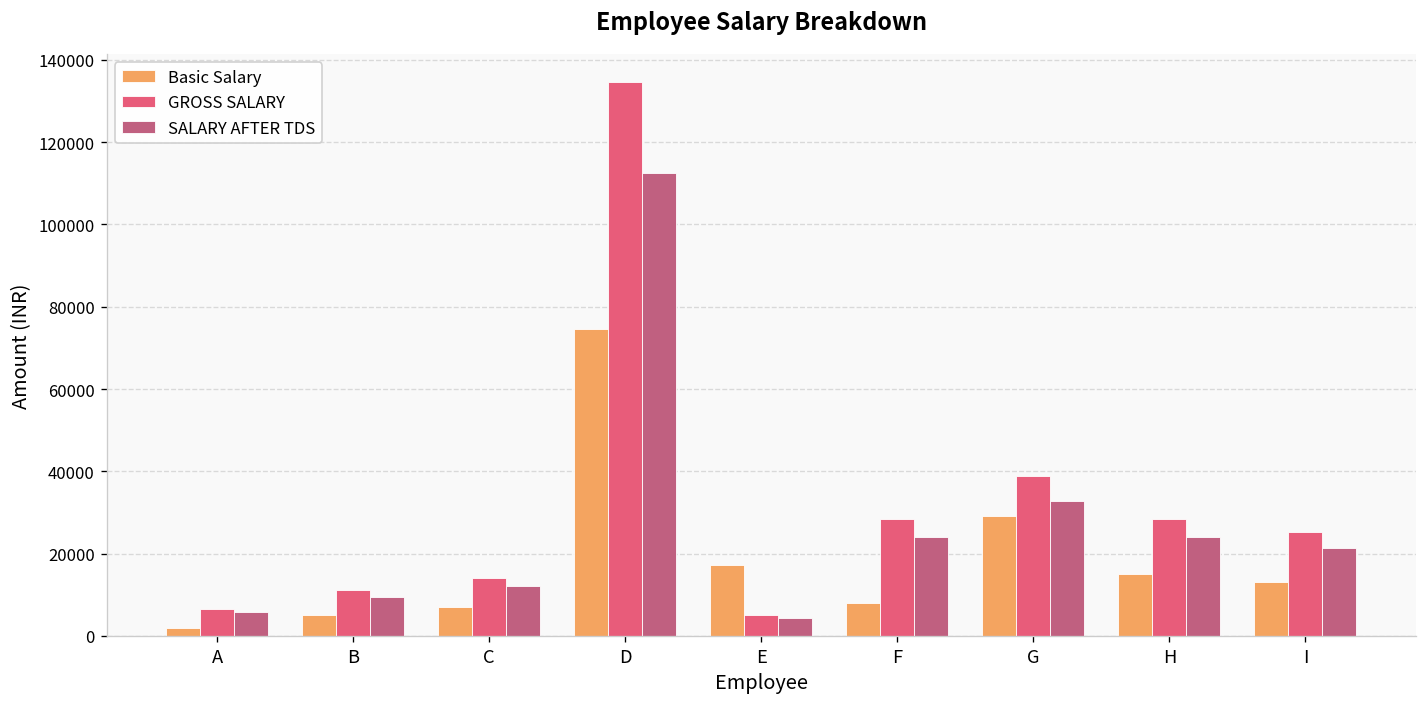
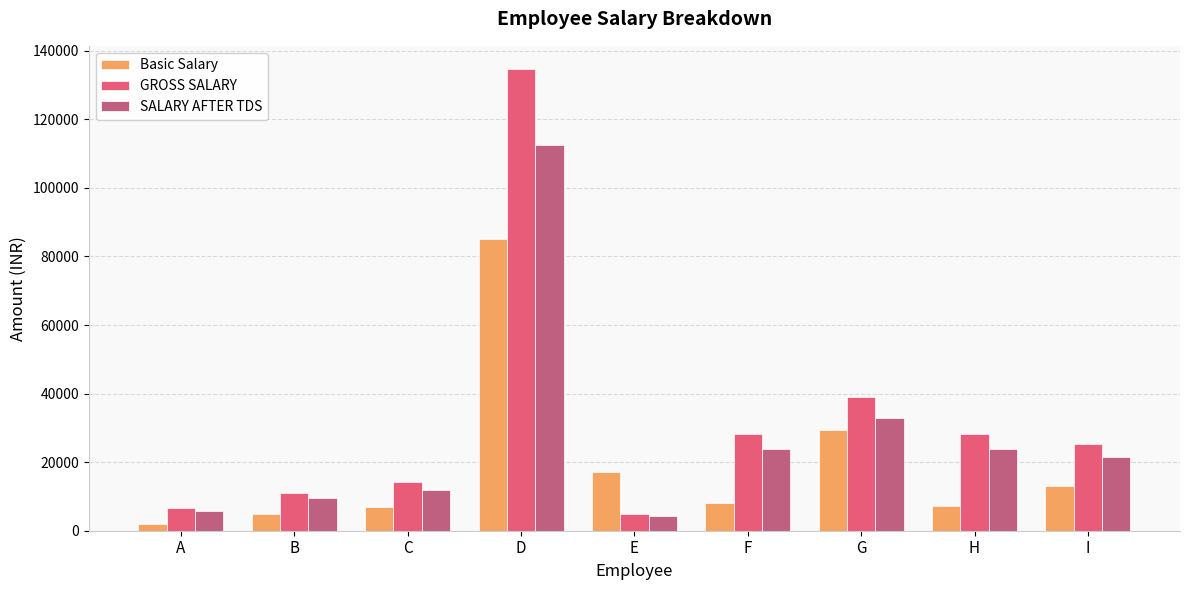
  {
    "Basic Salary": {
      "A": 2000,
      "B": 5000,
      "C": 7000,
-     "D": 75000,
+     "D": 85000,
      "E": 17000,
      "F": 8000,
      "G": 29000,
-     "H": 15000,
+     "H": 7000,
      "I": 13000
    }
  }
